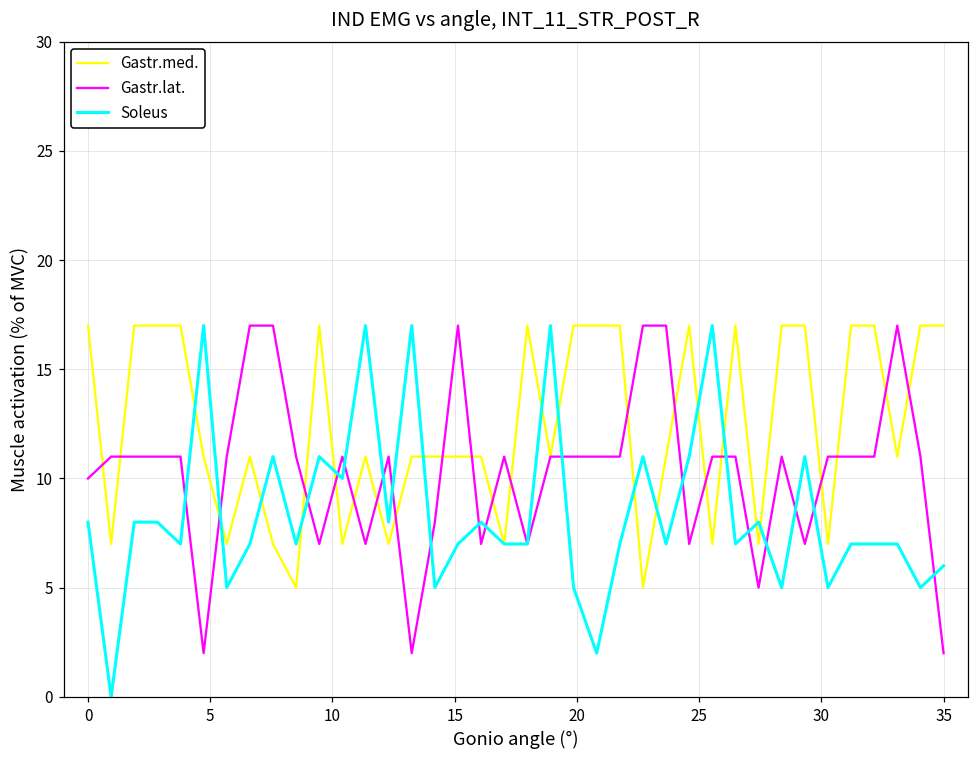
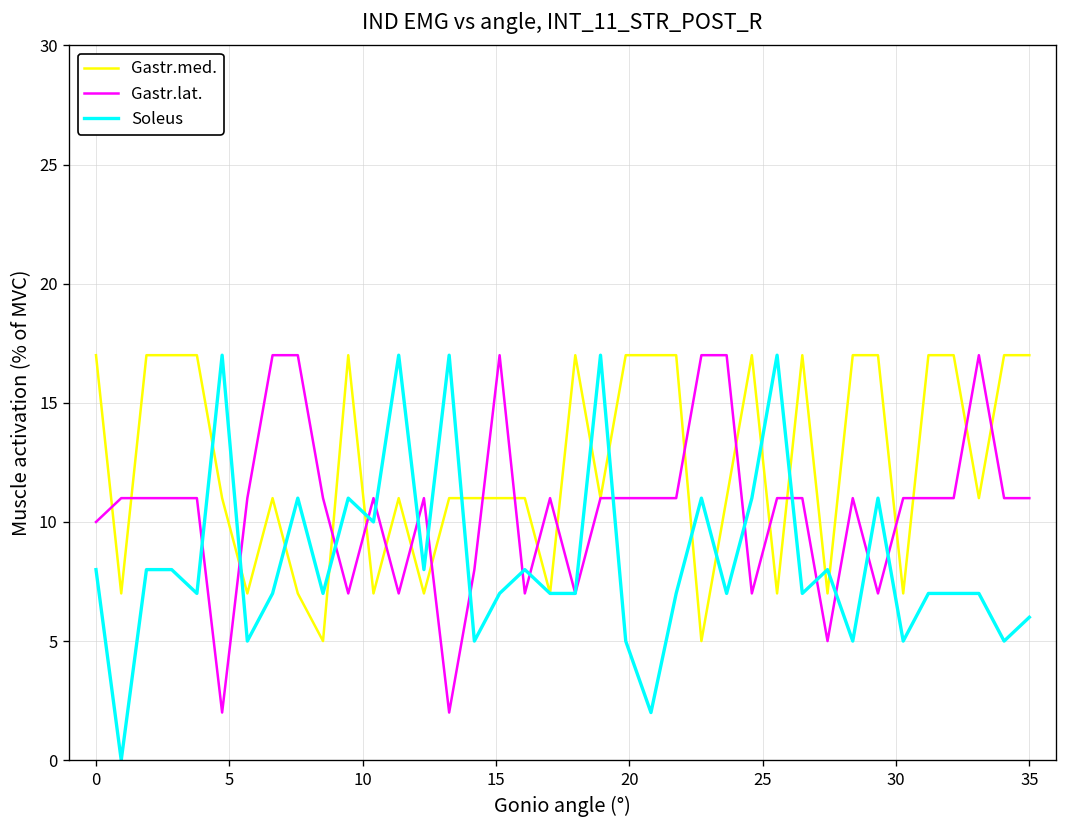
  {
    "Gastr.med.": {
      "0": 17,
      "35": 17
    },
    "Gastr.lat.": {
      "0": 10,
-     "35": 2
+     "35": 11
    },
    "Soleus": {
      "0": 8,
      "35": 6
    }
  }
